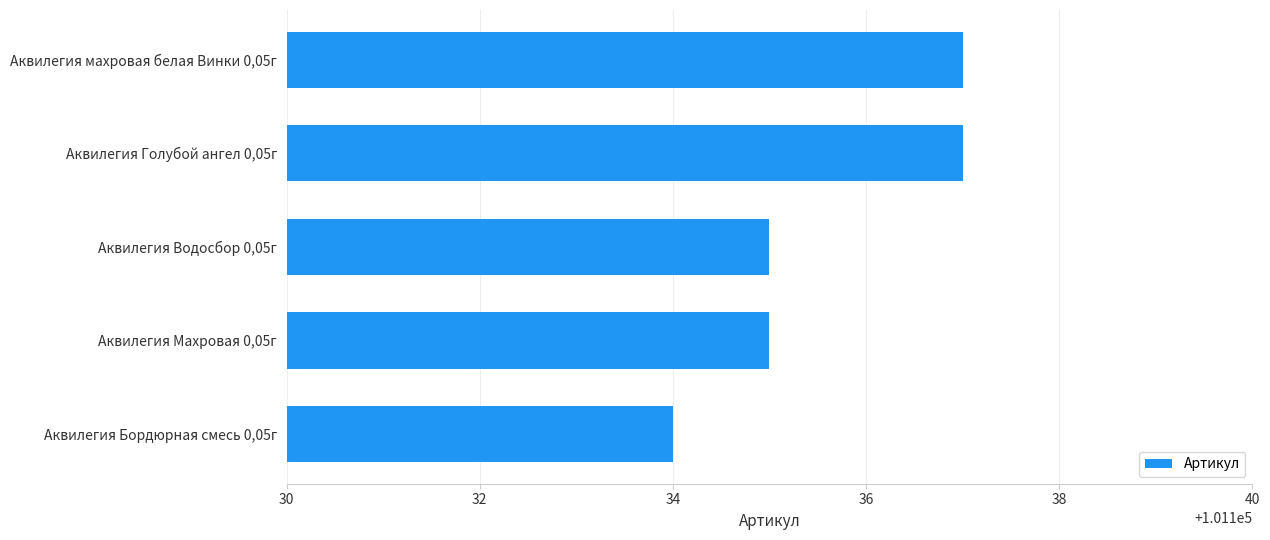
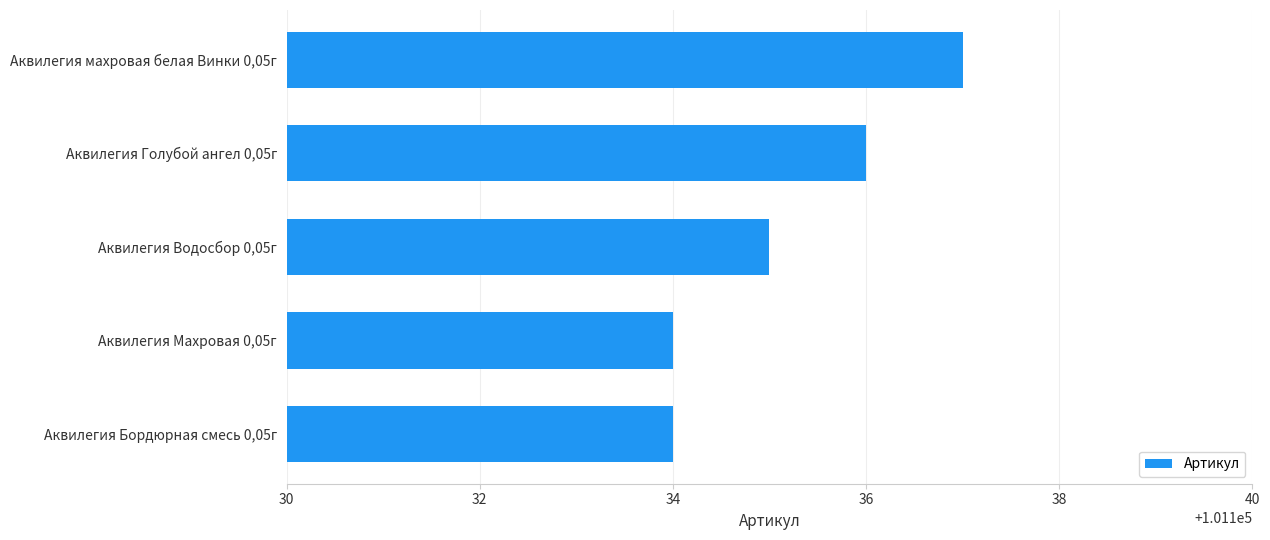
  {
    "Аквилегия махровая белая Винки 0,05г": 101137,
-   "Аквилегия Голубой ангел 0,05г": 101137,
+   "Аквилегия Голубой ангел 0,05г": 101136,
    "Аквилегия Водосбор 0,05г": 101135,
-   "Аквилегия Махровая 0,05г": 101135,
+   "Аквилегия Махровая 0,05г": 101134,
    "Аквилегия Бордюрная смесь 0,05г": 101134
  }
